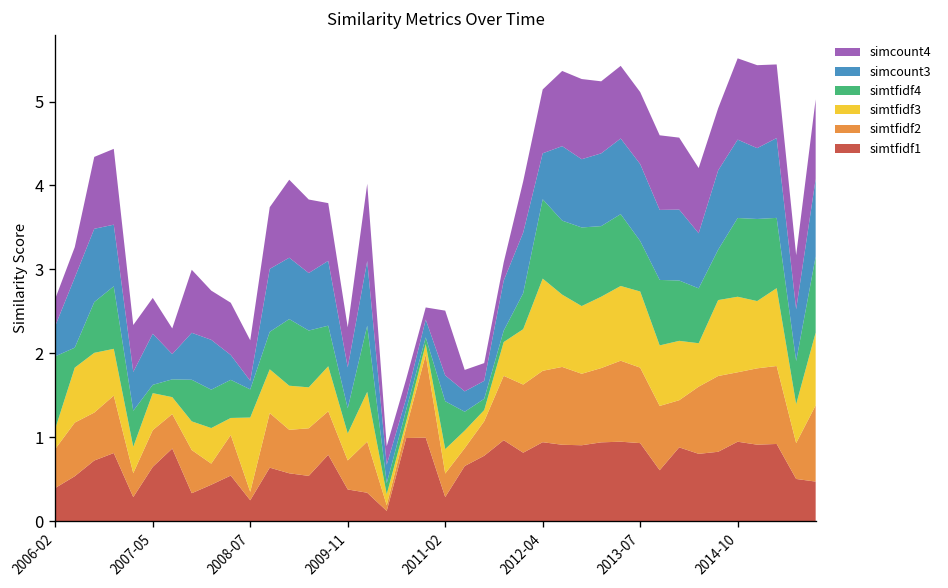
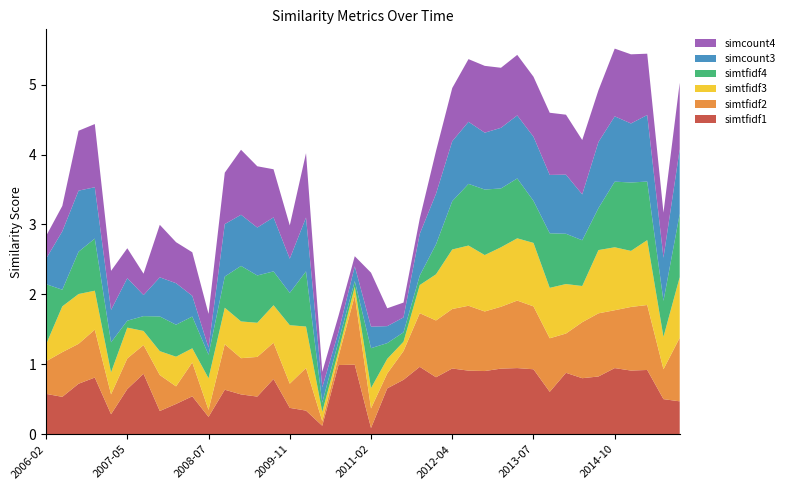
  {
    "simtfidf1": {
-     "2006-02": 0.4,
+     "2006-02": 0.6,
      "2007-05": 0.6,
      "2008-07": 0.2,
      "2009-11": 0.4,
-     "2011-02": 0.3,
+     "2011-02": 0.1,
      "2012-04": 0.9,
      "2013-07": 0.9,
      "2014-10": 0.9
    },
    "simtfidf2": {
      "2006-02": 0.5,
      "2007-05": 0.4,
      "2008-07": 0.1,
      "2009-11": 0.3,
      "2011-02": 0.3,
      "2012-04": 0.9,
      "2013-07": 0.9,
      "2014-10": 0.8
    },
    "simtfidf3": {
      "2006-02": 0.2,
      "2007-05": 0.4,
-     "2008-07": 0.9,
-     "2009-11": 0.3,
+     "2008-07": 0.5,
+     "2009-11": 0.8,
      "2011-02": 0.3,
-     "2012-04": 1.1,
+     "2012-04": 0.9,
      "2013-07": 0.9,
      "2014-10": 0.9
    },
    "simtfidf4": {
      "2006-02": 0.9,
      "2007-05": 0.1,
      "2008-07": 0.3,
-     "2009-11": 0.3,
+     "2009-11": 0.5,
      "2011-02": 0.6,
-     "2012-04": 0.9,
+     "2012-04": 0.7,
      "2013-07": 0.6,
      "2014-10": 0.9
    },
    "simcount3": {
      "2006-02": 0.4,
      "2007-05": 0.6,
      "2008-07": 0.1,
      "2009-11": 0.5,
      "2011-02": 0.3,
-     "2012-04": 0.5,
+     "2012-04": 0.9,
      "2013-07": 0.9,
      "2014-10": 0.9
    },
    "simcount4": {
      "2006-02": 0.3,
      "2007-05": 0.4,
      "2008-07": 0.5,
      "2009-11": 0.5,
      "2011-02": 0.8,
      "2012-04": 0.8,
      "2013-07": 0.9,
      "2014-10": 1.0
    }
  }
